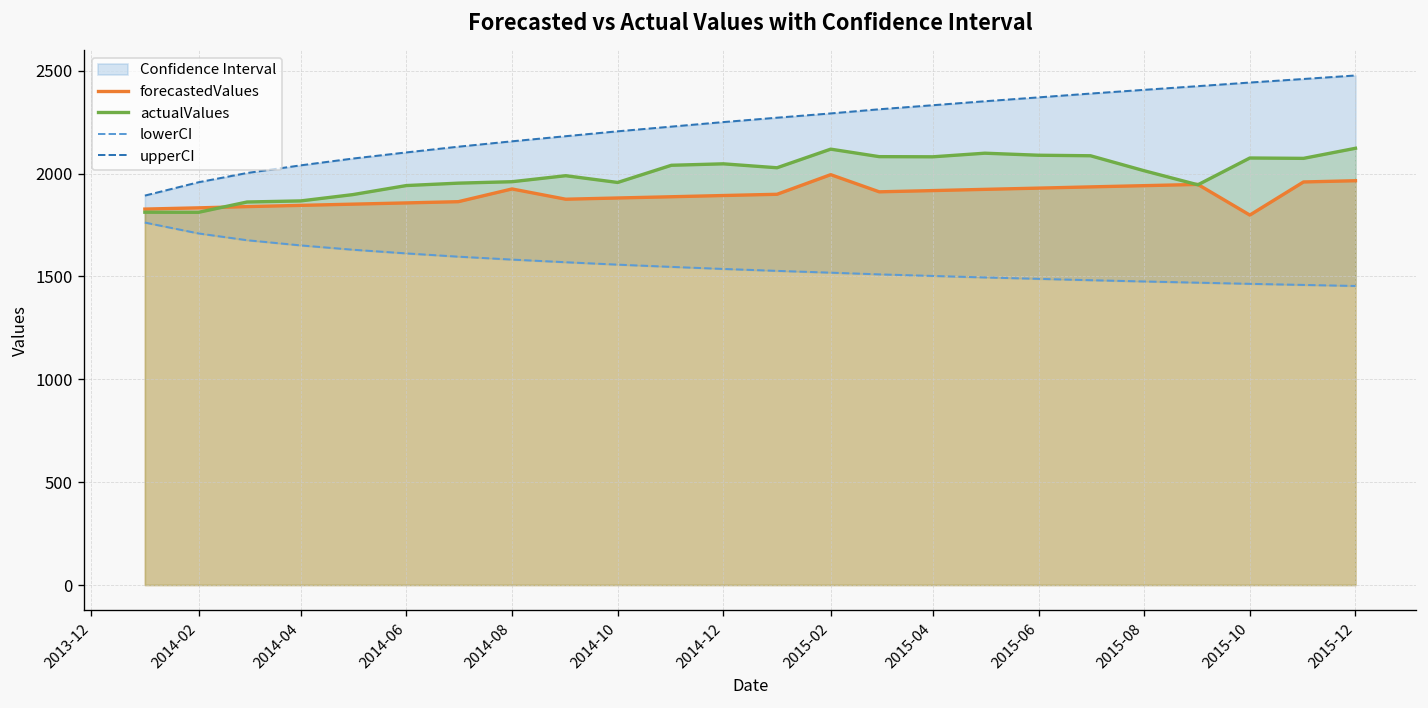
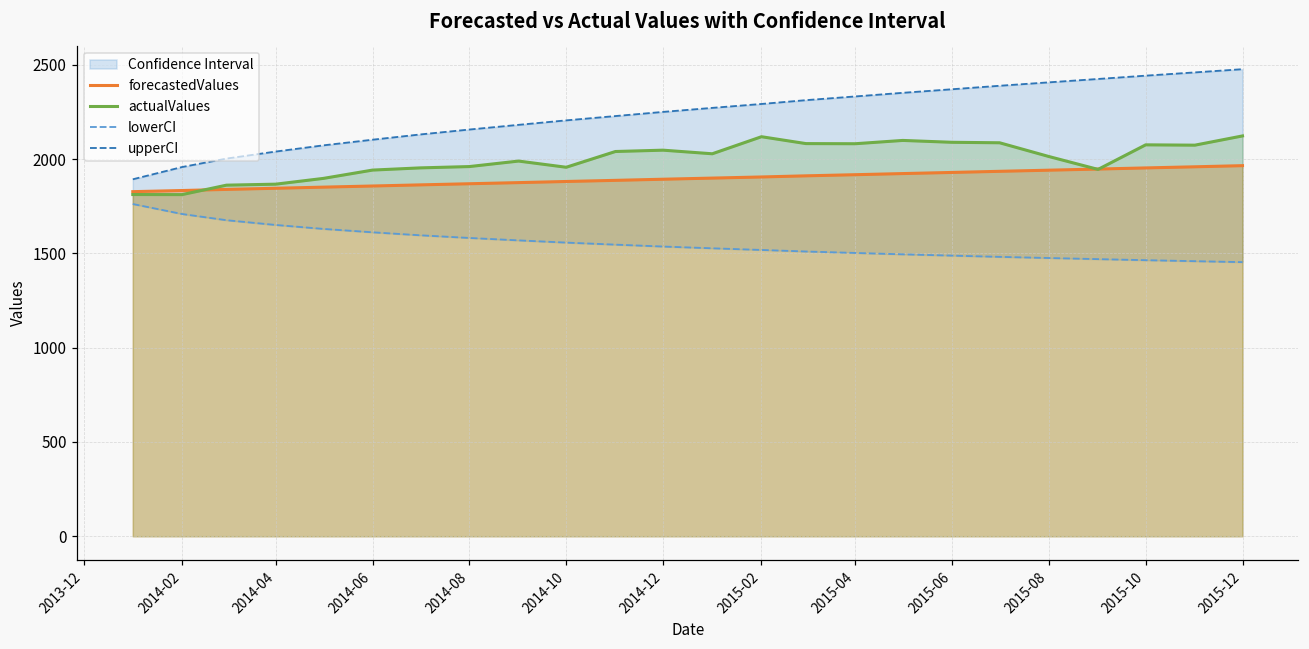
  {
    "forecastedValues": {
      "2014-02": 1830,
      "2014-04": 1850,
      "2014-06": 1860,
-     "2014-08": 1930,
+     "2014-08": 1870,
      "2014-10": 1880,
      "2014-12": 1890,
-     "2015-02": 2000,
+     "2015-02": 1910,
      "2015-04": 1920,
      "2015-06": 1930,
      "2015-08": 1940,
-     "2015-10": 1800,
+     "2015-10": 1950,
      "2015-12": 1970
    },
    "actualValues": {
      "2014-02": 1810,
      "2014-04": 1870,
      "2014-06": 1940,
      "2014-08": 1960,
      "2014-10": 1960,
      "2014-12": 2050,
      "2015-02": 2120,
      "2015-04": 2080,
      "2015-06": 2090,
      "2015-08": 2010,
      "2015-10": 2080,
      "2015-12": 2120
    }
  }
